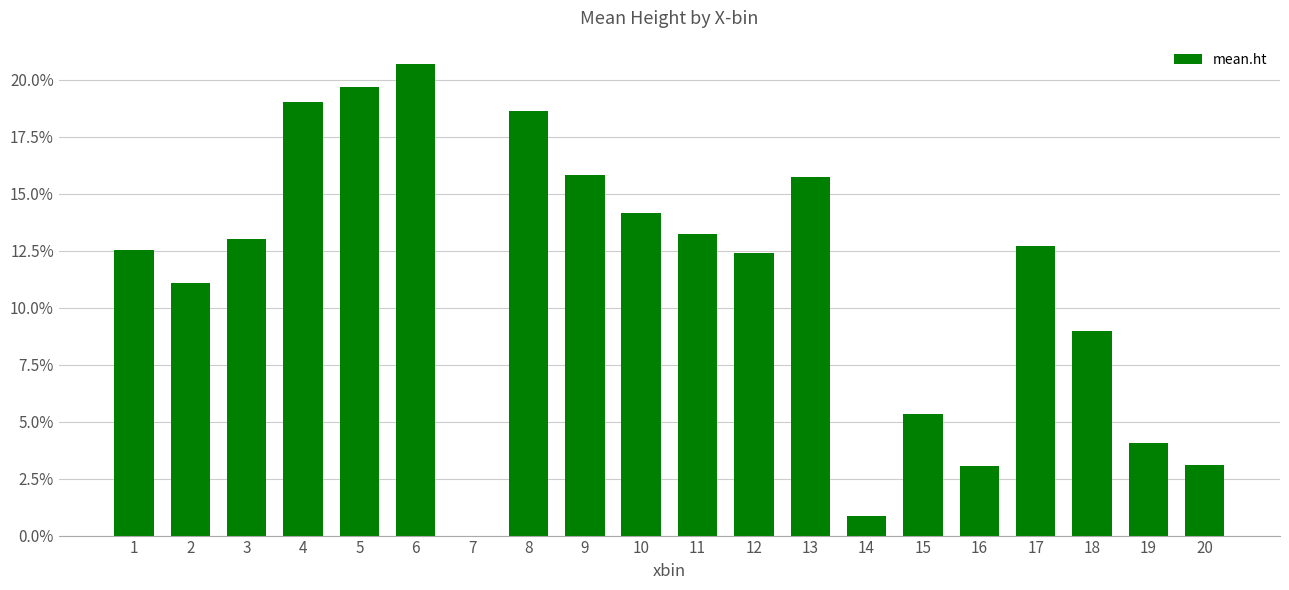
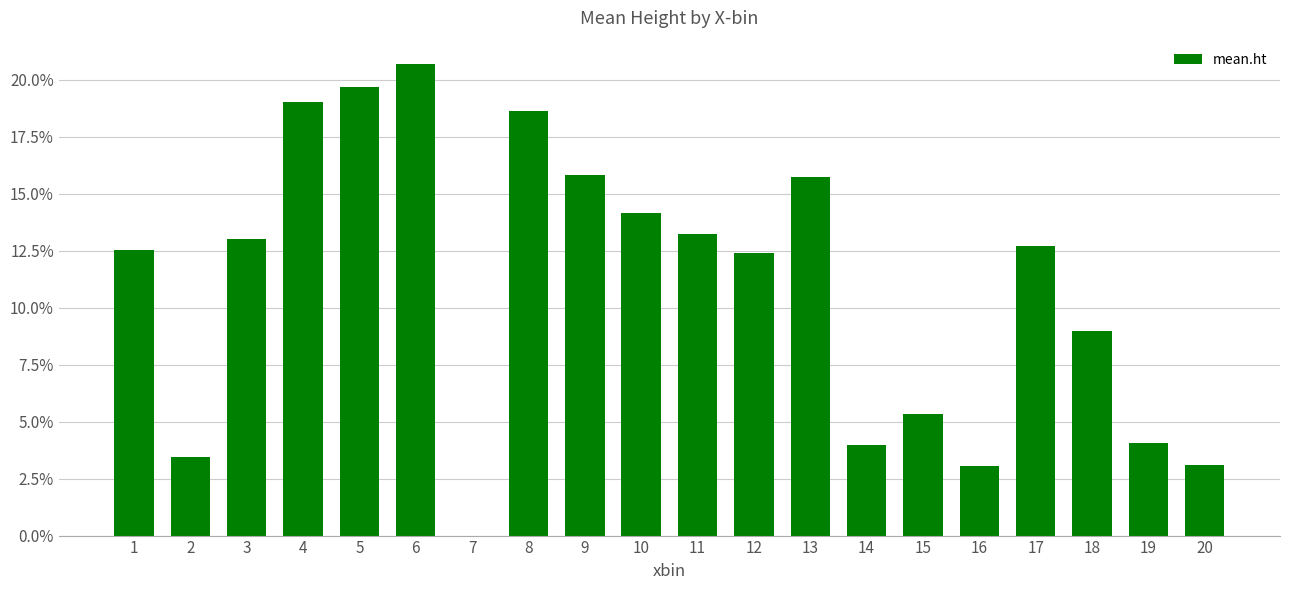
  {
    "1": "12.5%",
-   "2": "11.1%",
+   "2": "3.4%",
    "3": "13.0%",
    "4": "19.0%",
    "5": "19.7%",
    "6": "20.7%",
    "7": "0.0%",
    "8": "18.7%",
    "9": "15.8%",
    "10": "14.1%",
    "11": "13.2%",
    "12": "12.4%",
    "13": "15.7%",
-   "14": "0.8%",
+   "14": "4.0%",
    "15": "5.3%",
    "16": "3.1%",
    "17": "12.7%",
    "18": "9.0%",
    "19": "4.1%",
    "20": "3.1%"
  }
